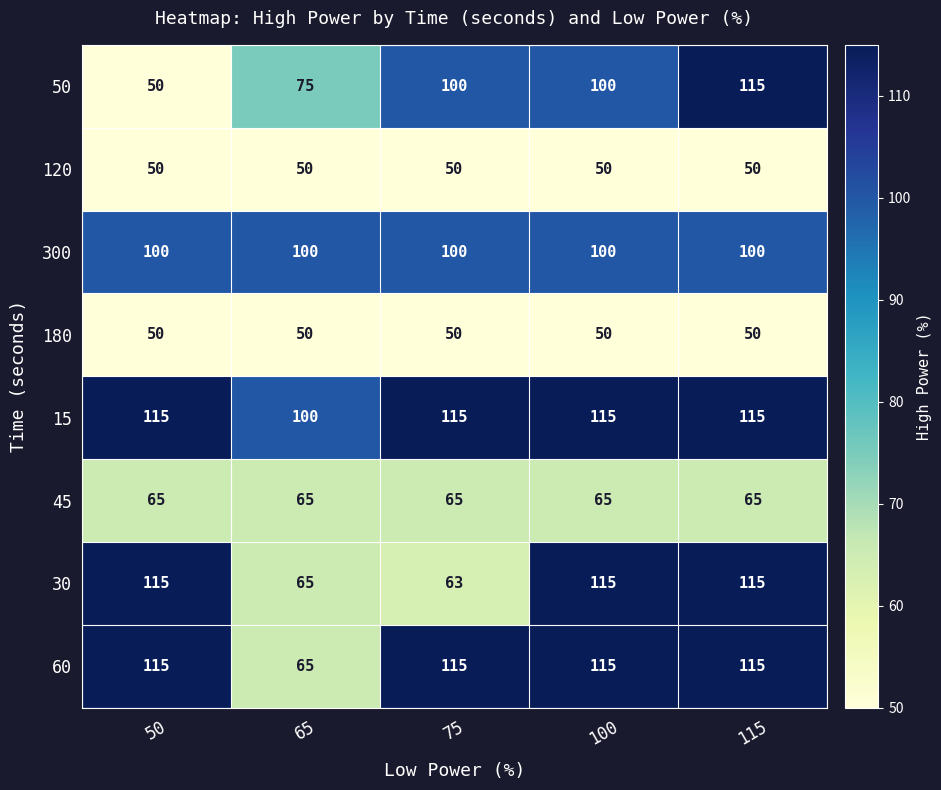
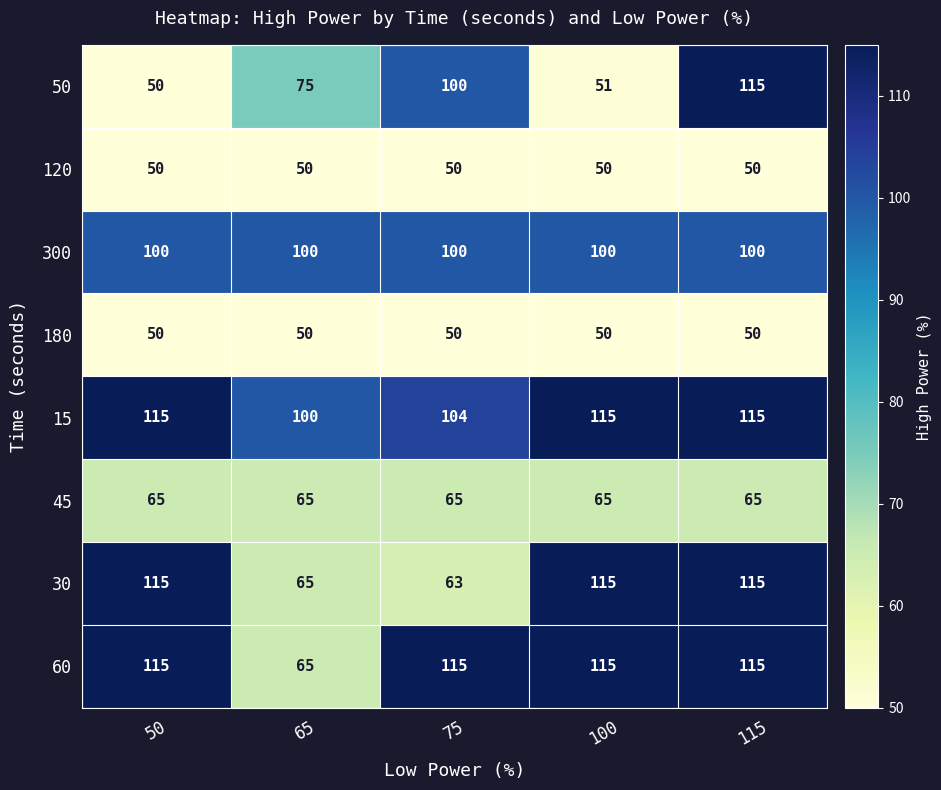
  {
    "50": {
      "50": 50,
      "65": 75,
      "75": 100,
-     "100": 100,
+     "100": 51,
      "115": 115
    },
    "120": {
      "50": 50,
      "65": 50,
      "75": 50,
      "100": 50,
      "115": 50
    },
    "300": {
      "50": 100,
      "65": 100,
      "75": 100,
      "100": 100,
      "115": 100
    },
    "180": {
      "50": 50,
      "65": 50,
      "75": 50,
      "100": 50,
      "115": 50
    },
    "15": {
      "50": 115,
      "65": 100,
-     "75": 115,
+     "75": 104,
      "100": 115,
      "115": 115
    },
    "45": {
      "50": 65,
      "65": 65,
      "75": 65,
      "100": 65,
      "115": 65
    },
    "30": {
      "50": 115,
      "65": 65,
      "75": 63,
      "100": 115,
      "115": 115
    },
    "60": {
      "50": 115,
      "65": 65,
      "75": 115,
      "100": 115,
      "115": 115
    }
  }
